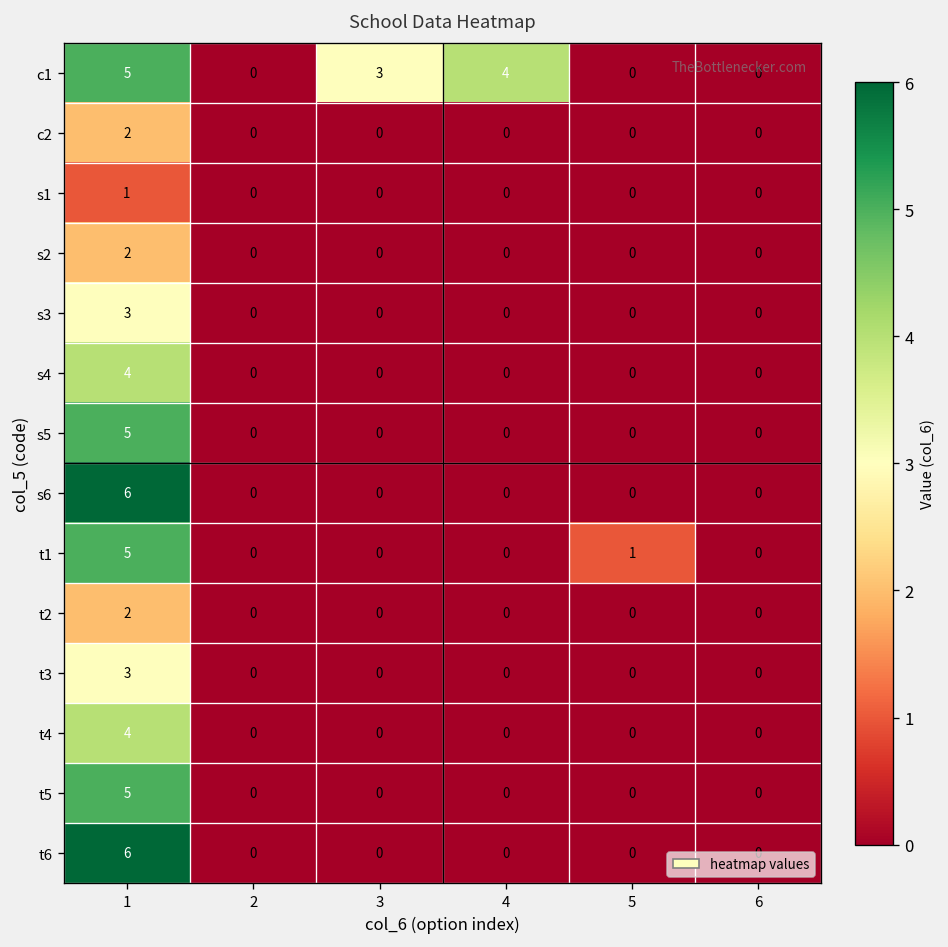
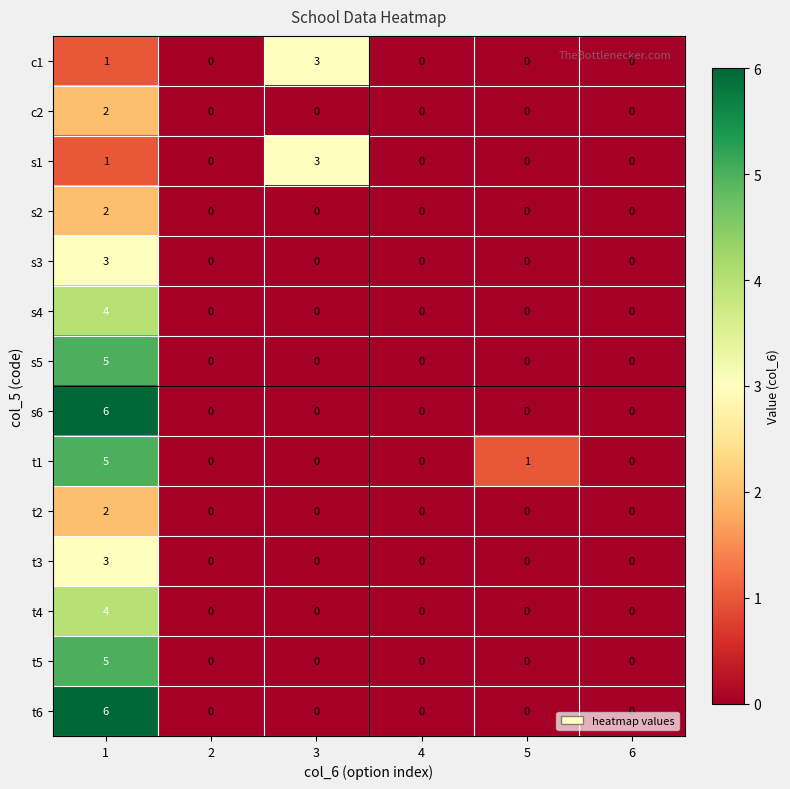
  {
    "c1": {
-     "1": 5,
+     "1": 1,
      "2": 0,
      "3": 3,
-     "4": 4,
+     "4": 0,
      "5": 0
    },
    "c2": {
      "1": 2,
      "2": 0,
      "3": 0,
      "4": 0,
      "5": 0,
      "6": 0
    },
    "s1": {
      "1": 1,
      "2": 0,
-     "3": 0,
+     "3": 3,
      "4": 0,
      "5": 0,
      "6": 0
    },
    "s2": {
      "1": 2,
      "2": 0,
      "3": 0,
      "4": 0,
      "5": 0,
      "6": 0
    },
    "s3": {
      "1": 3,
      "2": 0,
      "3": 0,
      "4": 0,
      "5": 0,
      "6": 0
    },
    "s4": {
      "1": 4,
      "2": 0,
      "3": 0,
      "4": 0,
      "5": 0,
      "6": 0
    },
    "s5": {
      "1": 5,
      "2": 0,
      "3": 0,
      "4": 0,
      "5": 0,
      "6": 0
    },
    "s6": {
      "1": 6,
      "2": 0,
      "3": 0,
      "4": 0,
      "5": 0,
      "6": 0
    },
    "t1": {
      "1": 5,
      "2": 0,
      "3": 0,
      "4": 0,
      "5": 1,
      "6": 0
    },
    "t2": {
      "1": 2,
      "2": 0,
      "3": 0,
      "4": 0,
      "5": 0,
      "6": 0
    },
    "t3": {
      "1": 3,
      "2": 0,
      "3": 0,
      "4": 0,
      "5": 0,
      "6": 0
    },
    "t4": {
      "1": 4,
      "2": 0,
      "3": 0,
      "4": 0,
      "5": 0,
      "6": 0
    },
    "t5": {
      "1": 5,
      "2": 0,
      "3": 0,
      "4": 0,
      "5": 0,
      "6": 0
    },
    "t6": {
      "1": 6,
      "2": 0,
      "3": 0,
      "4": 0,
      "5": 0
    }
  }
